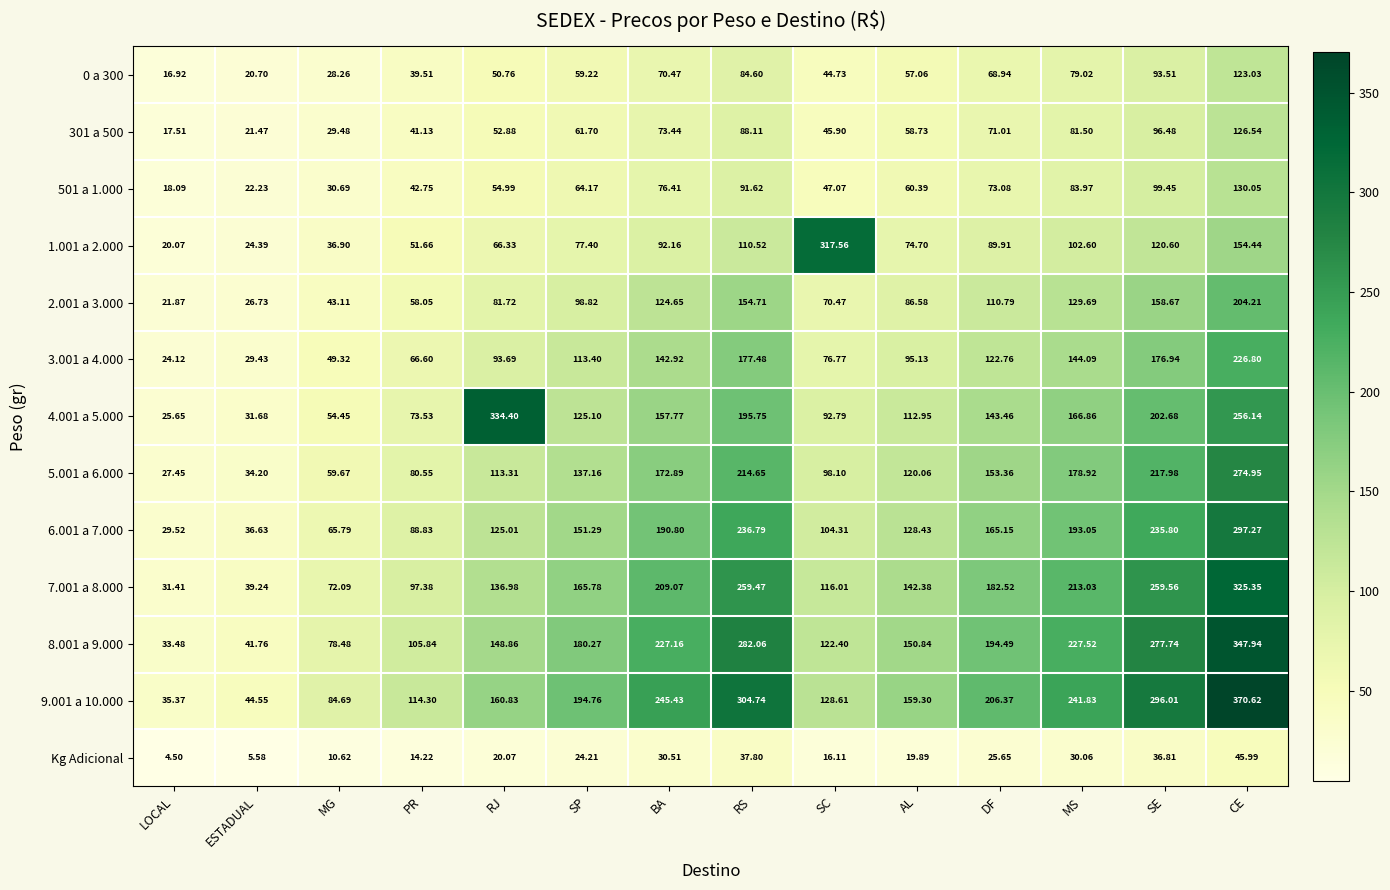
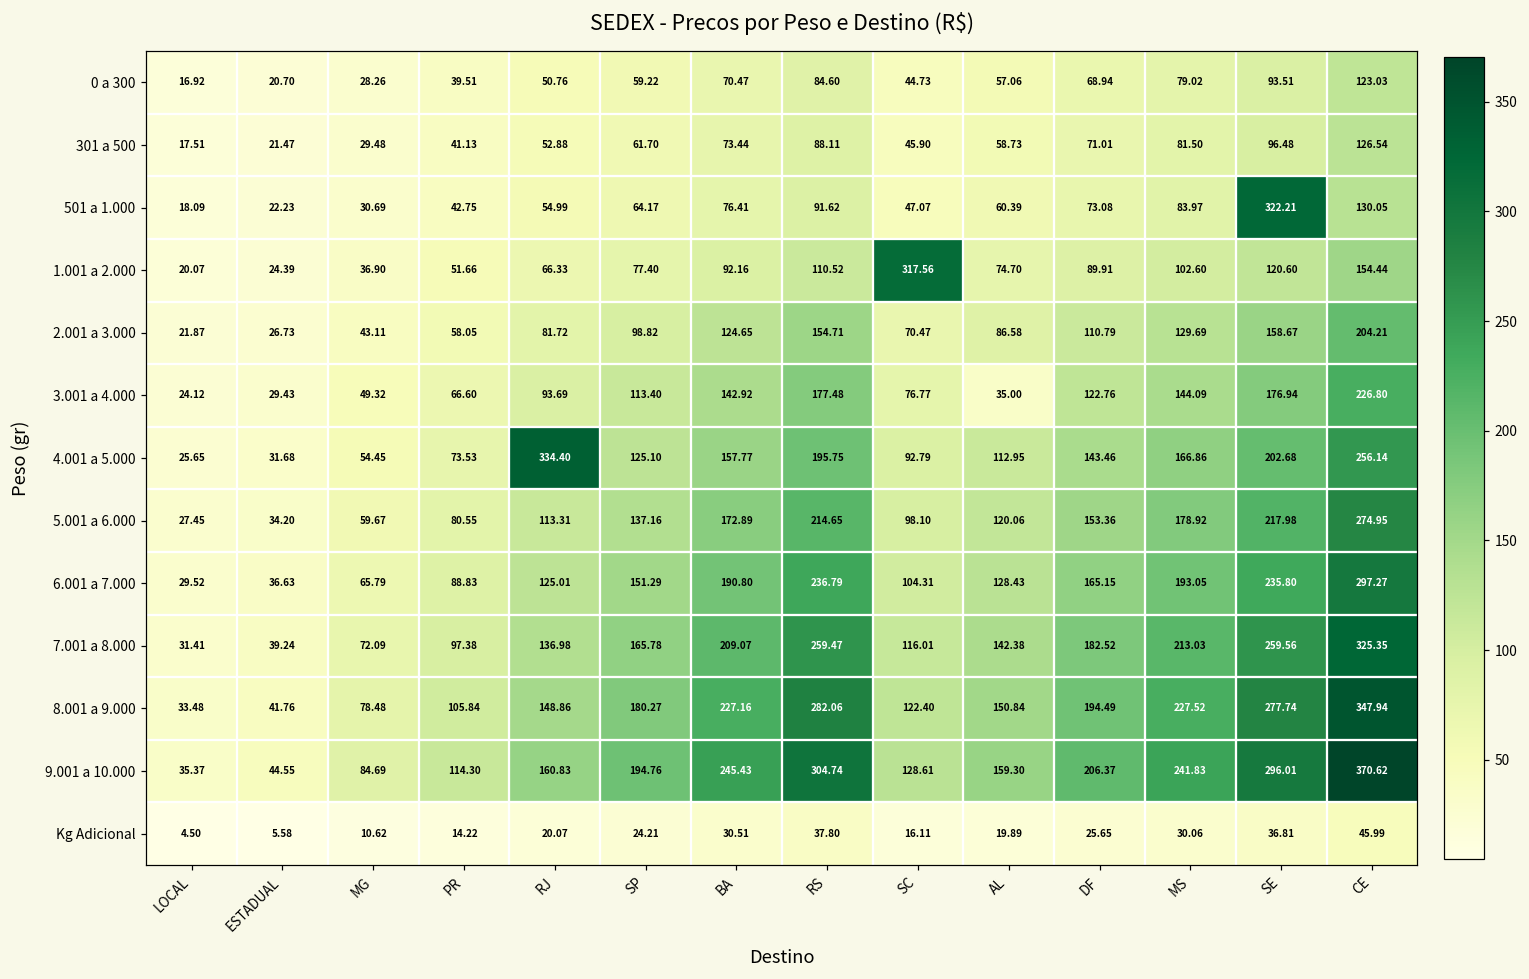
  {
    "0 a 300": {
      "LOCAL": 16.92,
      "ESTADUAL": 20.70,
      "MG": 28.26,
      "PR": 39.51,
      "RJ": 50.76,
      "SP": 59.22,
      "BA": 70.47,
      "RS": 84.60,
      "SC": 44.73,
      "AL": 57.06,
      "DF": 68.94,
      "MS": 79.02,
      "SE": 93.51,
      "CE": 123.03
    },
    "301 a 500": {
      "LOCAL": 17.51,
      "ESTADUAL": 21.47,
      "MG": 29.48,
      "PR": 41.13,
      "RJ": 52.88,
      "SP": 61.70,
      "BA": 73.44,
      "RS": 88.11,
      "SC": 45.90,
      "AL": 58.73,
      "DF": 71.01,
      "MS": 81.50,
      "SE": 96.48,
      "CE": 126.54
    },
    "501 a 1.000": {
      "LOCAL": 18.09,
      "ESTADUAL": 22.23,
      "MG": 30.69,
      "PR": 42.75,
      "RJ": 54.99,
      "SP": 64.17,
      "BA": 76.41,
      "RS": 91.62,
      "SC": 47.07,
      "AL": 60.39,
      "DF": 73.08,
      "MS": 83.97,
-     "SE": 99.45,
+     "SE": 322.21,
      "CE": 130.05
    },
    "1.001 a 2.000": {
      "LOCAL": 20.07,
      "ESTADUAL": 24.39,
      "MG": 36.90,
      "PR": 51.66,
      "RJ": 66.33,
      "SP": 77.40,
      "BA": 92.16,
      "RS": 110.52,
      "SC": 317.56,
      "AL": 74.70,
      "DF": 89.91,
      "MS": 102.60,
      "SE": 120.60,
      "CE": 154.44
    },
    "2.001 a 3.000": {
      "LOCAL": 21.87,
      "ESTADUAL": 26.73,
      "MG": 43.11,
      "PR": 58.05,
      "RJ": 81.72,
      "SP": 98.82,
      "BA": 124.65,
      "RS": 154.71,
      "SC": 70.47,
      "AL": 86.58,
      "DF": 110.79,
      "MS": 129.69,
      "SE": 158.67,
      "CE": 204.21
    },
    "3.001 a 4.000": {
      "LOCAL": 24.12,
      "ESTADUAL": 29.43,
      "MG": 49.32,
      "PR": 66.60,
      "RJ": 93.69,
      "SP": 113.40,
      "BA": 142.92,
      "RS": 177.48,
      "SC": 76.77,
-     "AL": 95.13,
+     "AL": 35.00,
      "DF": 122.76,
      "MS": 144.09,
      "SE": 176.94,
      "CE": 226.80
    },
    "4.001 a 5.000": {
      "LOCAL": 25.65,
      "ESTADUAL": 31.68,
      "MG": 54.45,
      "PR": 73.53,
      "RJ": 334.40,
      "SP": 125.10,
      "BA": 157.77,
      "RS": 195.75,
      "SC": 92.79,
      "AL": 112.95,
      "DF": 143.46,
      "MS": 166.86,
      "SE": 202.68,
      "CE": 256.14
    },
    "5.001 a 6.000": {
      "LOCAL": 27.45,
      "ESTADUAL": 34.20,
      "MG": 59.67,
      "PR": 80.55,
      "RJ": 113.31,
      "SP": 137.16,
      "BA": 172.89,
      "RS": 214.65,
      "SC": 98.10,
      "AL": 120.06,
      "DF": 153.36,
      "MS": 178.92,
      "SE": 217.98,
      "CE": 274.95
    },
    "6.001 a 7.000": {
      "LOCAL": 29.52,
      "ESTADUAL": 36.63,
      "MG": 65.79,
      "PR": 88.83,
      "RJ": 125.01,
      "SP": 151.29,
      "BA": 190.80,
      "RS": 236.79,
      "SC": 104.31,
      "AL": 128.43,
      "DF": 165.15,
      "MS": 193.05,
      "SE": 235.80,
      "CE": 297.27
    },
    "7.001 a 8.000": {
      "LOCAL": 31.41,
      "ESTADUAL": 39.24,
      "MG": 72.09,
      "PR": 97.38,
      "RJ": 136.98,
      "SP": 165.78,
      "BA": 209.07,
      "RS": 259.47,
      "SC": 116.01,
      "AL": 142.38,
      "DF": 182.52,
      "MS": 213.03,
      "SE": 259.56,
      "CE": 325.35
    },
    "8.001 a 9.000": {
      "LOCAL": 33.48,
      "ESTADUAL": 41.76,
      "MG": 78.48,
      "PR": 105.84,
      "RJ": 148.86,
      "SP": 180.27,
      "BA": 227.16,
      "RS": 282.06,
      "SC": 122.40,
      "AL": 150.84,
      "DF": 194.49,
      "MS": 227.52,
      "SE": 277.74,
      "CE": 347.94
    },
    "9.001 a 10.000": {
      "LOCAL": 35.37,
      "ESTADUAL": 44.55,
      "MG": 84.69,
      "PR": 114.30,
      "RJ": 160.83,
      "SP": 194.76,
      "BA": 245.43,
      "RS": 304.74,
      "SC": 128.61,
      "AL": 159.30,
      "DF": 206.37,
      "MS": 241.83,
      "SE": 296.01,
      "CE": 370.62
    },
    "Kg Adicional": {
      "LOCAL": 4.50,
      "ESTADUAL": 5.58,
      "MG": 10.62,
      "PR": 14.22,
      "RJ": 20.07,
      "SP": 24.21,
      "BA": 30.51,
      "RS": 37.80,
      "SC": 16.11,
      "AL": 19.89,
      "DF": 25.65,
      "MS": 30.06,
      "SE": 36.81,
      "CE": 45.99
    }
  }
